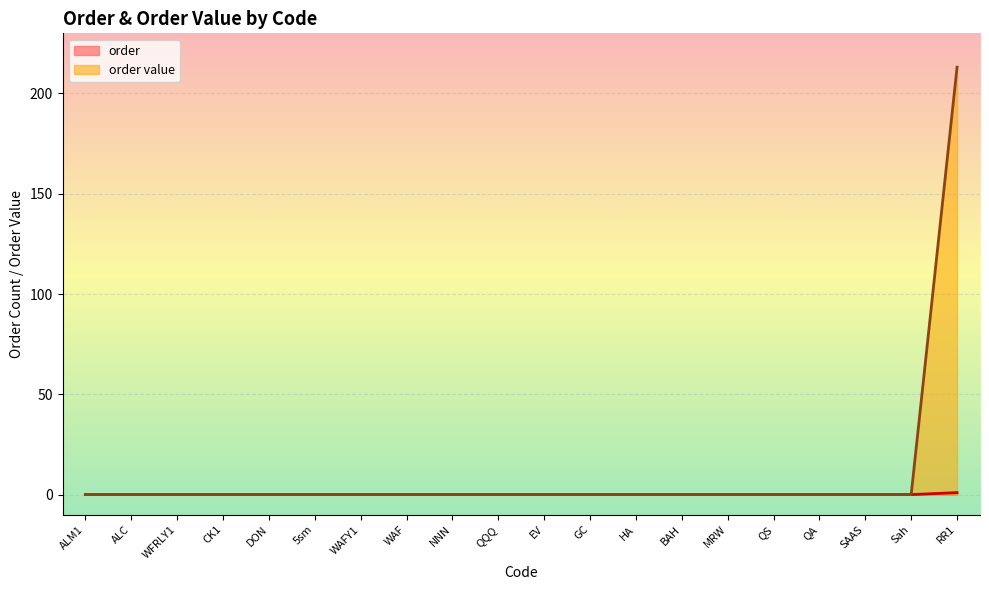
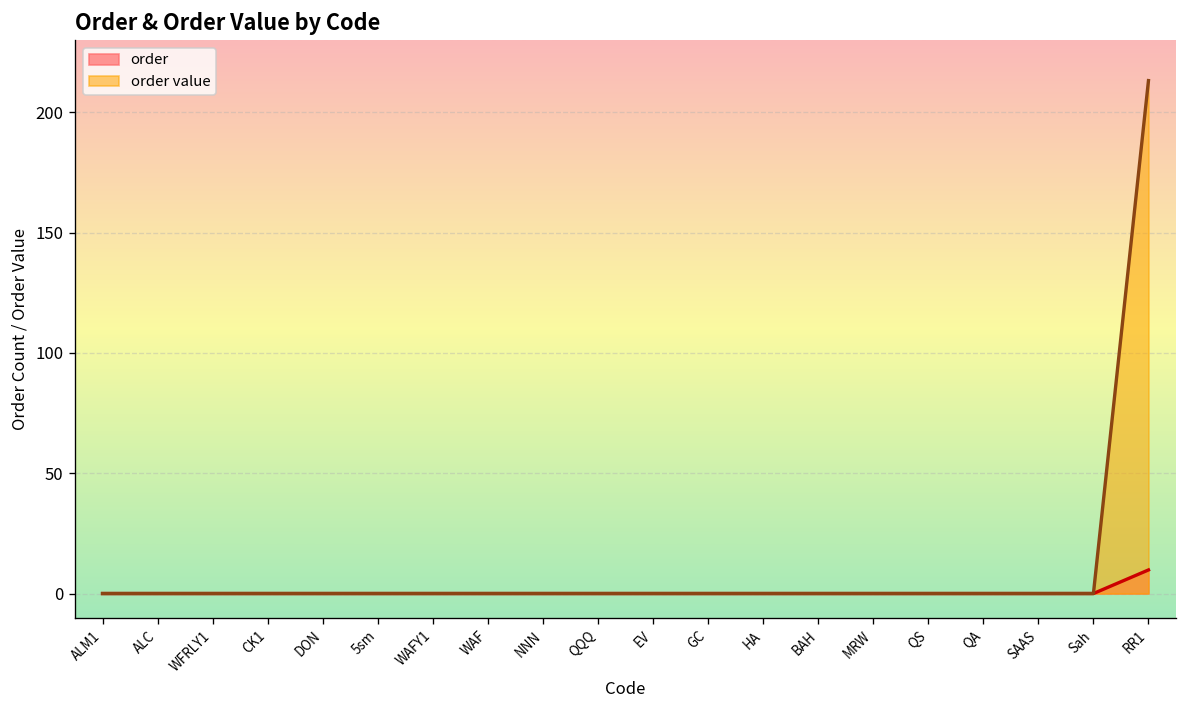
  {
    "order": {
-     "RR1": 1
+     "RR1": 10
    },
    "order value": {
      "RR1": 213
    }
  }
